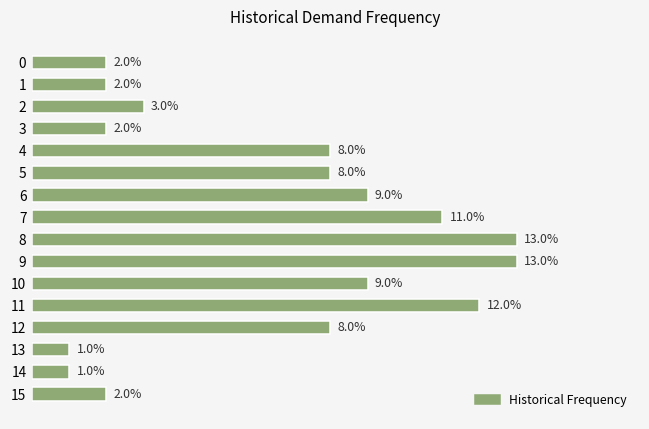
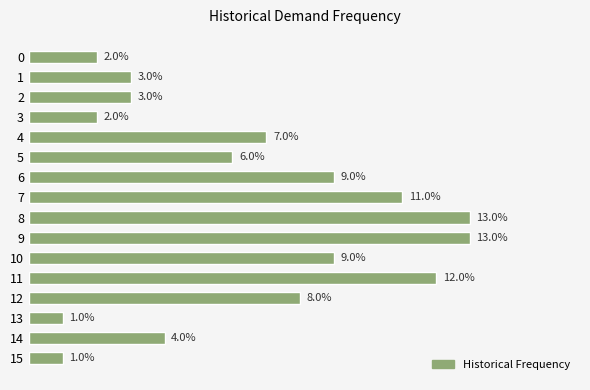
  {
    "0": "2.0%",
-   "1": "2.0%",
+   "1": "3.0%",
    "2": "3.0%",
    "3": "2.0%",
-   "4": "8.0%",
-   "5": "8.0%",
+   "4": "7.0%",
+   "5": "6.0%",
    "6": "9.0%",
    "7": "11.0%",
    "8": "13.0%",
    "9": "13.0%",
    "10": "9.0%",
    "11": "12.0%",
    "12": "8.0%",
    "13": "1.0%",
-   "14": "1.0%",
-   "15": "2.0%"
+   "14": "4.0%",
+   "15": "1.0%"
  }
